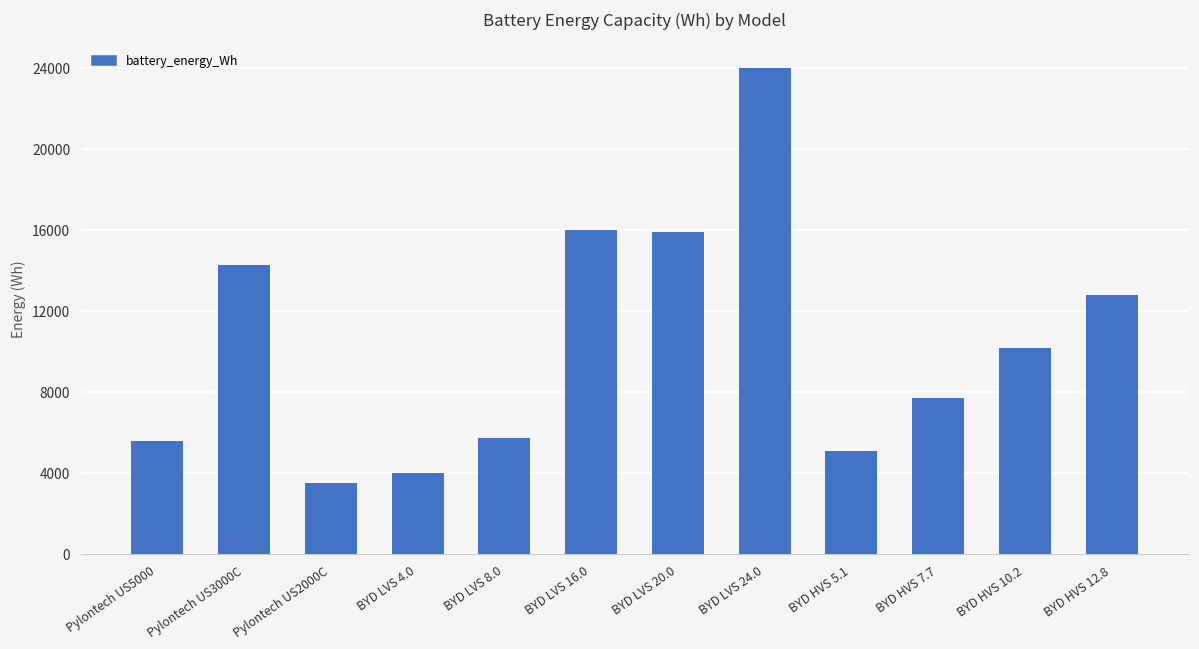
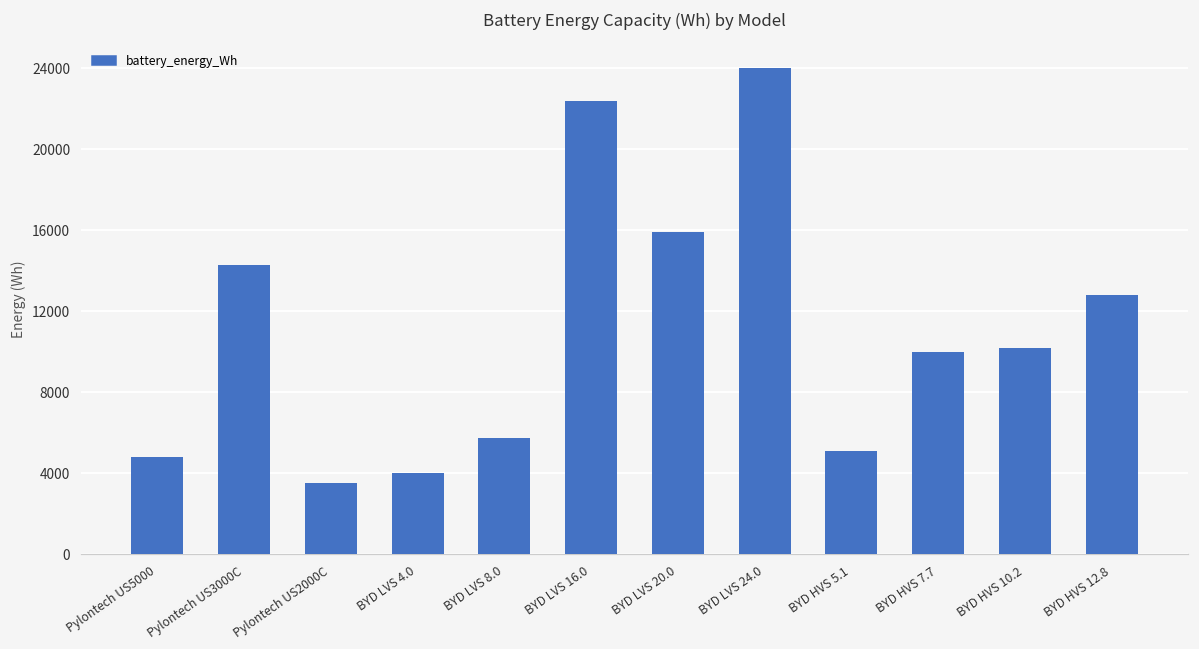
  {
-   "Pylontech US5000": 5600,
+   "Pylontech US5000": 4800,
    "Pylontech US3000C": 14300,
    "Pylontech US2000C": 3500,
    "BYD LVS 4.0": 4000,
    "BYD LVS 8.0": 5700,
-   "BYD LVS 16.0": 16000,
+   "BYD LVS 16.0": 22400,
    "BYD LVS 20.0": 15900,
    "BYD LVS 24.0": 24000,
    "BYD HVS 5.1": 5100,
-   "BYD HVS 7.7": 7700,
+   "BYD HVS 7.7": 10000,
    "BYD HVS 10.2": 10200,
    "BYD HVS 12.8": 12800
  }
